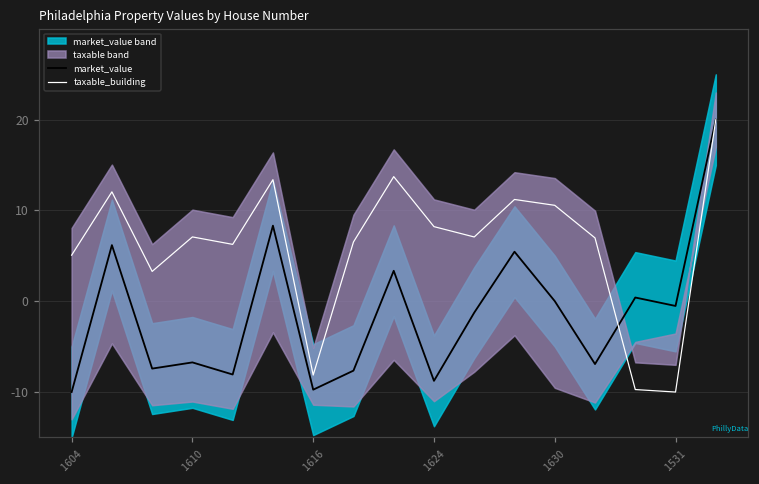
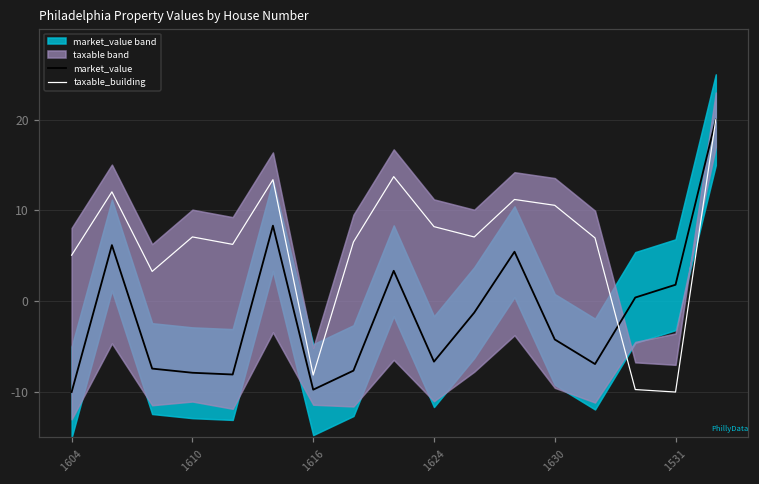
  {
    "market_value": {
      "1604": -10,
-     "1610": -7,
+     "1610": -8,
      "1616": -10,
-     "1624": -9,
-     "1630": 0,
-     "1531": -1
+     "1624": -7,
+     "1630": -4,
+     "1531": 2
    },
    "taxable_building": {
      "1604": 5,
      "1610": 7,
      "1616": -8,
      "1624": 8,
      "1630": 11,
      "1531": -10
    }
  }
